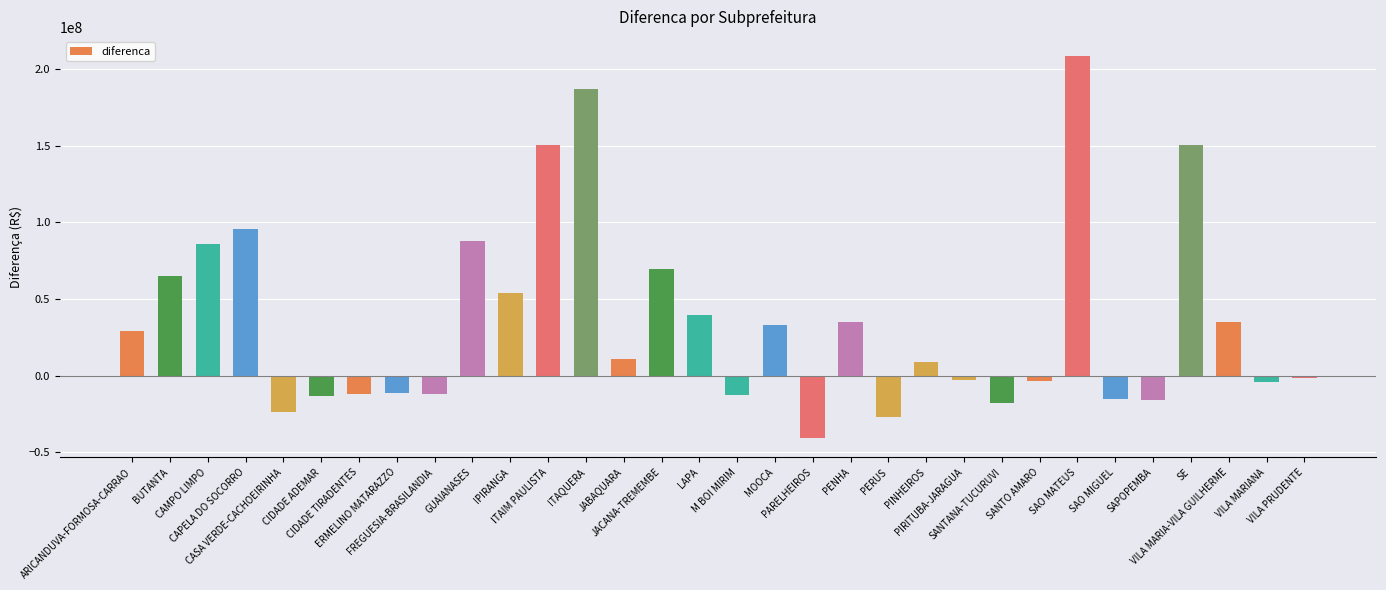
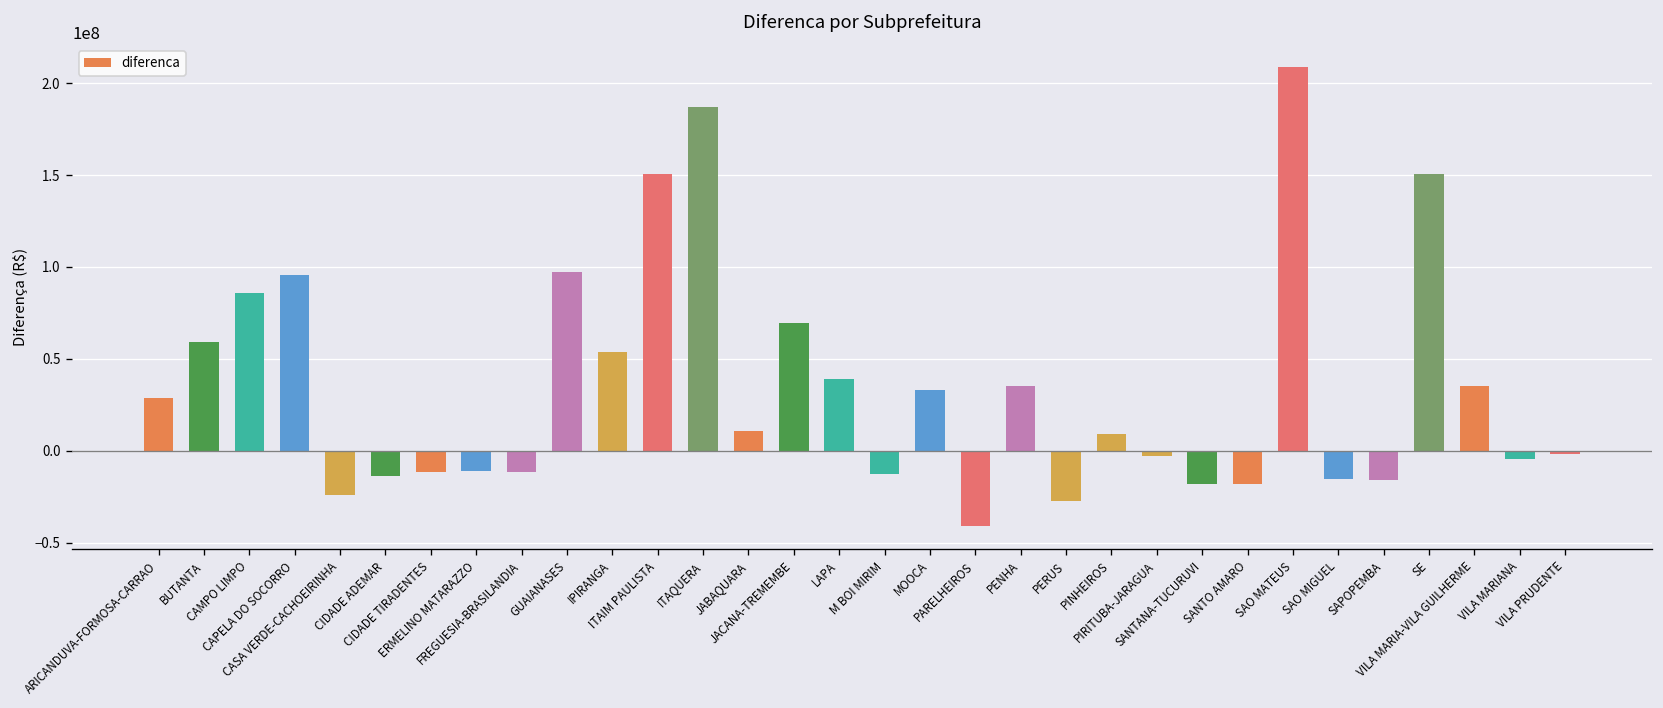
  {
    "ARICANDUVA-FORMOSA-CARRAO": 29000000,
-   "BUTANTA": 65000000,
+   "BUTANTA": 59000000,
    "CAMPO LIMPO": 86000000,
    "CAPELA DO SOCORRO": 96000000,
    "CASA VERDE-CACHOEIRINHA": -24000000,
    "CIDADE ADEMAR": -14000000,
    "CIDADE TIRADENTES": -12000000,
    "ERMELINO MATARAZZO": -11000000,
    "FREGUESIA-BRASILANDIA": -12000000,
-   "GUAIANASES": 88000000,
+   "GUAIANASES": 97000000,
    "IPIRANGA": 54000000,
    "ITAIM PAULISTA": 151000000,
    "ITAQUERA": 187000000,
    "JABAQUARA": 11000000,
    "JACANA-TREMEMBE": 69000000,
    "LAPA": 39000000,
    "M BOI MIRIM": -12000000,
    "MOOCA": 33000000,
    "PARELHEIROS": -41000000,
    "PENHA": 35000000,
    "PERUS": -27000000,
    "PINHEIROS": 9000000,
    "PIRITUBA-JARAGUA": -3000000,
    "SANTANA-TUCURUVI": -18000000,
-   "SANTO AMARO": -4000000,
+   "SANTO AMARO": -18000000,
    "SAO MATEUS": 209000000,
    "SAO MIGUEL": -16000000,
    "SAPOPEMBA": -16000000,
    "SE": 150000000,
    "VILA MARIA-VILA GUILHERME": 35000000,
    "VILA MARIANA": -4000000
  }
